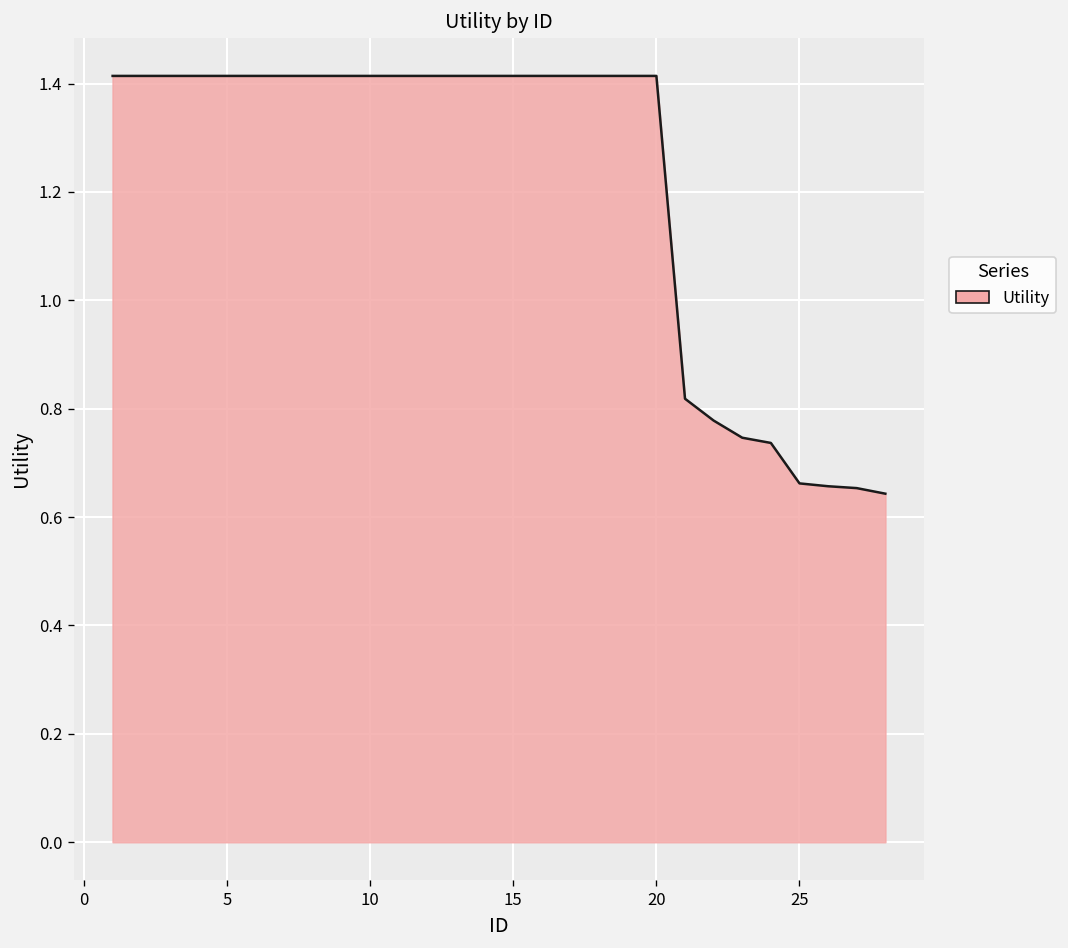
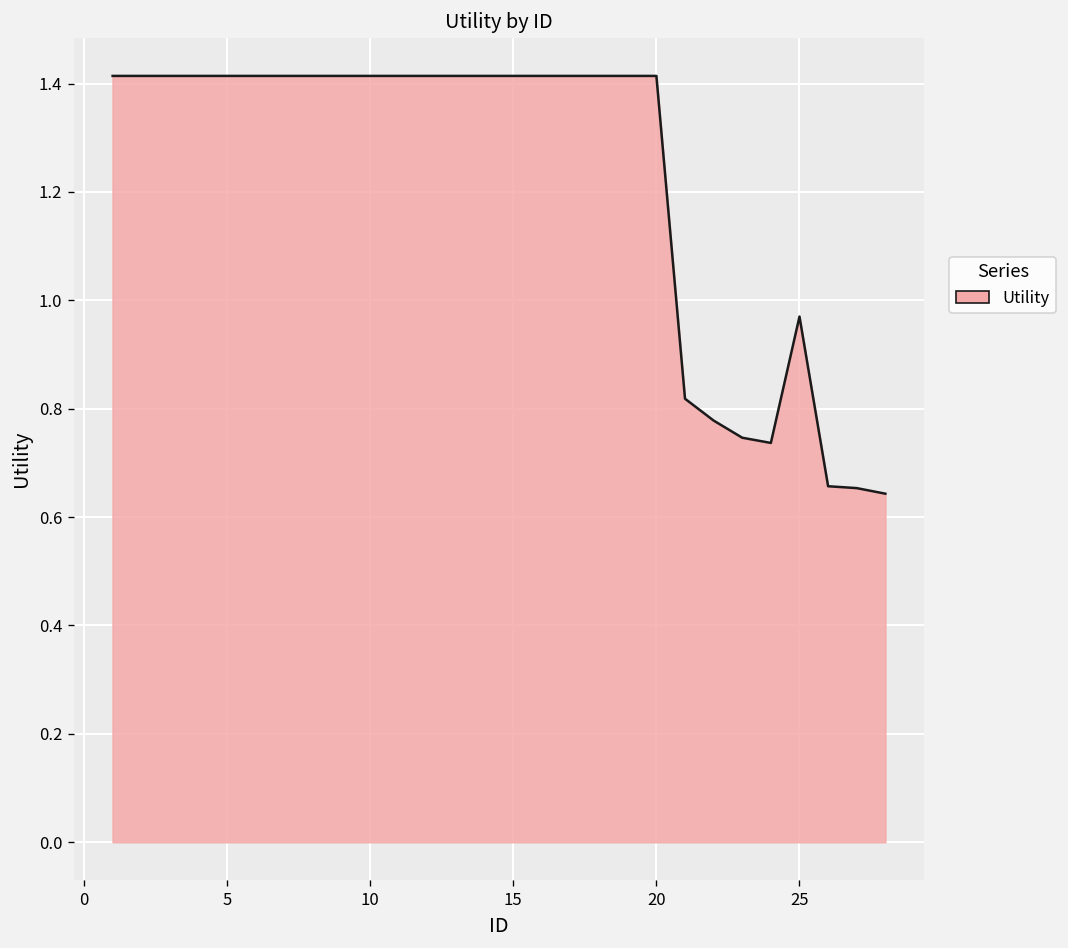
  {
    "5": 1.41,
    "10": 1.41,
    "15": 1.41,
    "20": 1.41,
-   "25": 0.66
+   "25": 0.97
  }
